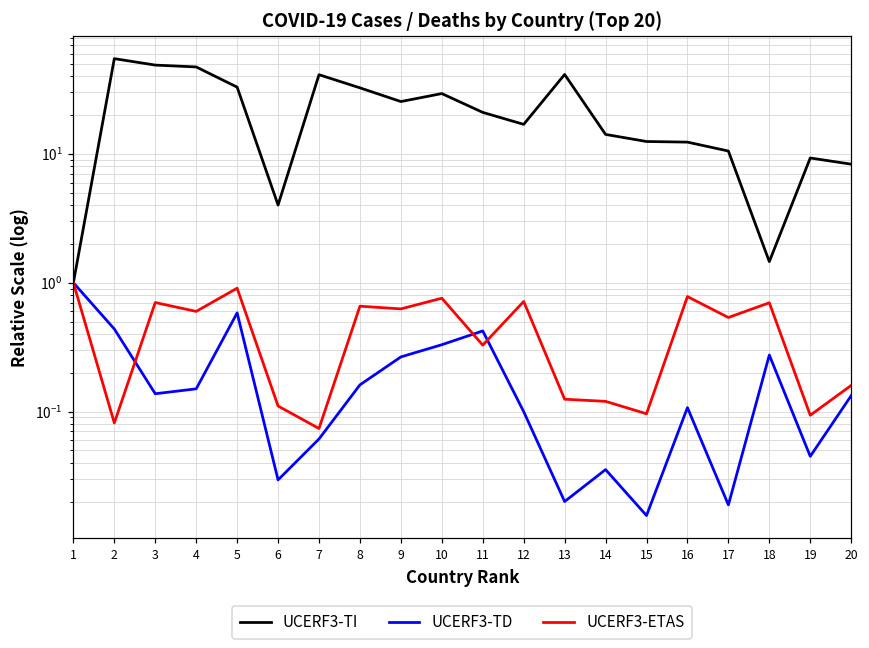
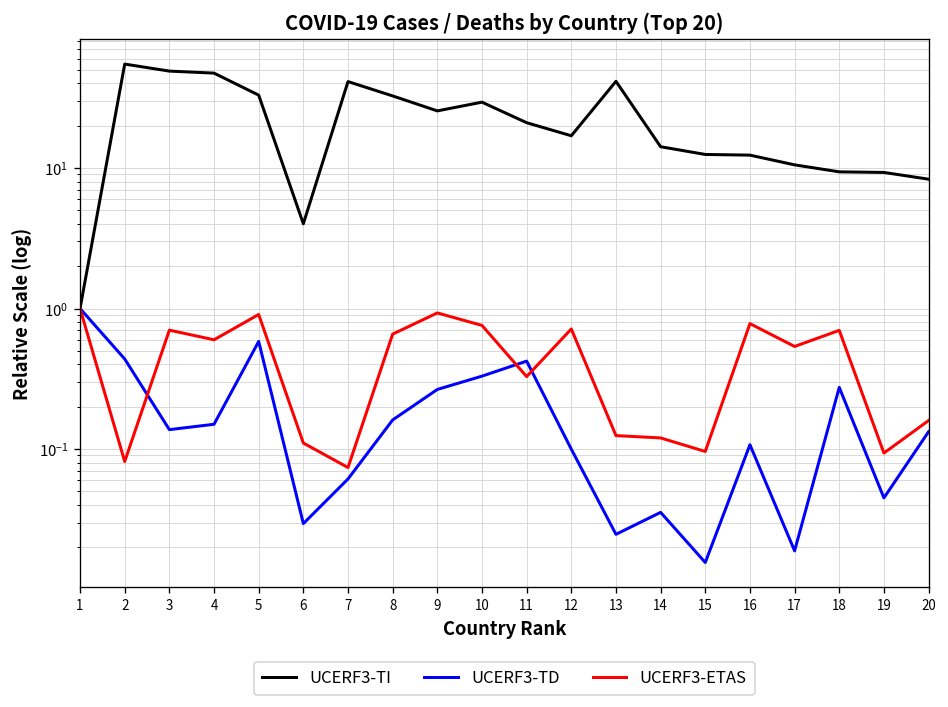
  {
    "UCERF3-TI": {
      "2": 50,
      "3": 49,
      "4": 47,
      "5": 33,
      "6": 4.0,
      "7": 41,
      "8": 33,
      "9": 25,
      "10": 29,
      "11": 21,
      "12": 17,
      "13": 41,
      "14": 14,
      "15": 12,
      "16": 12,
      "17": 11,
-     "18": 1.5,
+     "18": 9,
      "19": 9,
      "20": 8
    },
    "UCERF3-TD": {
      "2": 0.44,
      "3": 0.14,
      "4": 0.15,
      "5": 0.6,
      "6": 0.029,
      "7": 0.06,
      "8": 0.16,
      "9": 0.27,
      "10": 0.33,
      "11": 0.42,
      "12": 0.10,
-     "13": 0.020,
+     "13": 0.025,
      "14": 0.035,
      "15": 0.016,
      "16": 0.11,
      "17": 0.019,
      "18": 0.27,
      "19": 0.045,
      "20": 0.13
    },
    "UCERF3-ETAS": {
      "2": 0.08,
      "3": 0.7,
      "4": 0.6,
      "5": 0.9,
      "6": 0.11,
      "7": 0.07,
      "8": 0.7,
-     "9": 0.6,
+     "9": 0.9,
      "10": 0.8,
      "11": 0.33,
      "12": 0.7,
      "13": 0.12,
      "14": 0.12,
      "15": 0.1,
      "16": 0.8,
      "17": 0.5,
      "18": 0.7,
      "19": 0.09,
      "20": 0.16
    }
  }
